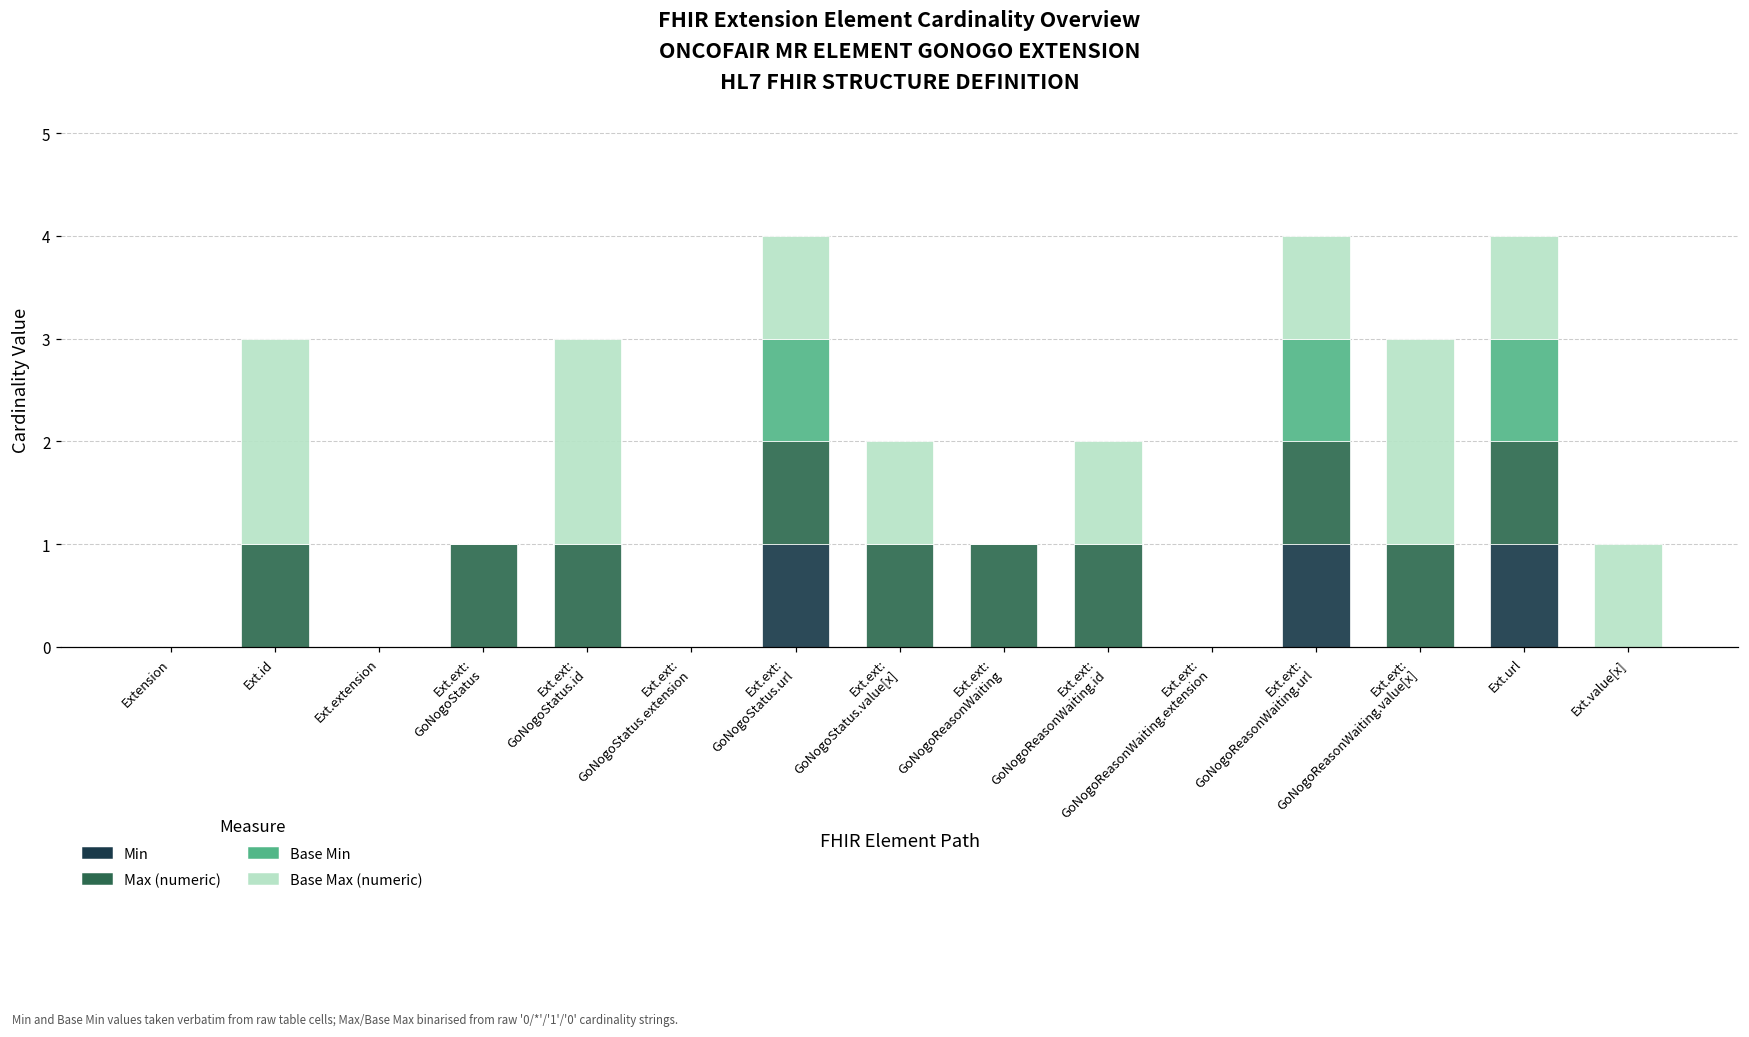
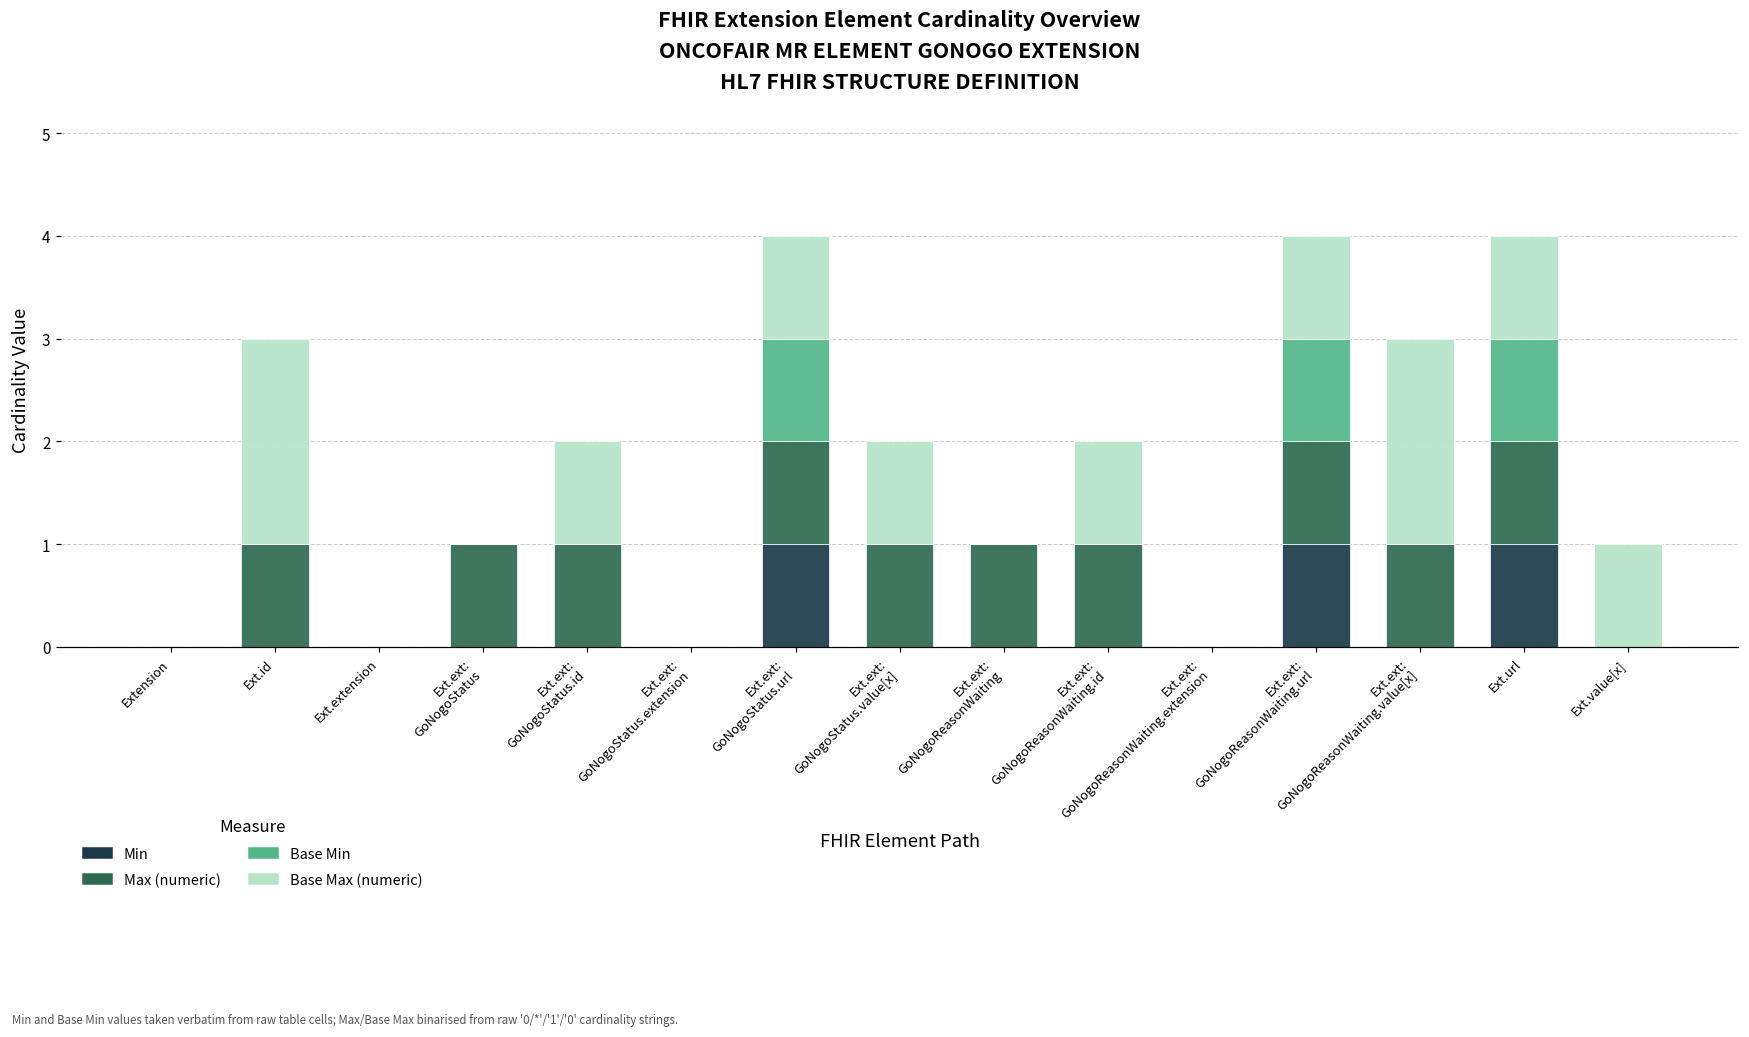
  {
    "Base Min": {
      "Extension": 0,
      "Ext.id": 0,
      "Ext.extension": 0,
      "Ext.ext: GoNogoStatus": 0,
      "Ext.ext: GoNogoStatus.id": 0,
      "Ext.ext: GoNogoStatus.extension": 0,
      "Ext.ext: GoNogoStatus.url": 1,
      "Ext.ext: GoNogoStatus.value[x]": 0,
      "Ext.ext: GoNogoReasonWaiting": 0,
      "Ext.ext: GoNogoReasonWaiting.id": 0,
      "Ext.ext: GoNogoReasonWaiting.extension": 0,
      "Ext.ext: GoNogoReasonWaiting.url": 1,
      "Ext.ext: GoNogoReasonWaiting.value[x]": 0,
      "Ext.url": 1,
      "Ext.value[x]": 0
    },
    "Base Max (numeric)": {
      "Extension": 0,
      "Ext.id": 2,
      "Ext.extension": 0,
      "Ext.ext: GoNogoStatus": 0,
-     "Ext.ext: GoNogoStatus.id": 2,
+     "Ext.ext: GoNogoStatus.id": 1,
      "Ext.ext: GoNogoStatus.extension": 0,
      "Ext.ext: GoNogoStatus.url": 1,
      "Ext.ext: GoNogoStatus.value[x]": 1,
      "Ext.ext: GoNogoReasonWaiting": 0,
      "Ext.ext: GoNogoReasonWaiting.id": 1,
      "Ext.ext: GoNogoReasonWaiting.extension": 0,
      "Ext.ext: GoNogoReasonWaiting.url": 1,
      "Ext.ext: GoNogoReasonWaiting.value[x]": 2,
      "Ext.url": 1,
      "Ext.value[x]": 1
    }
  }
